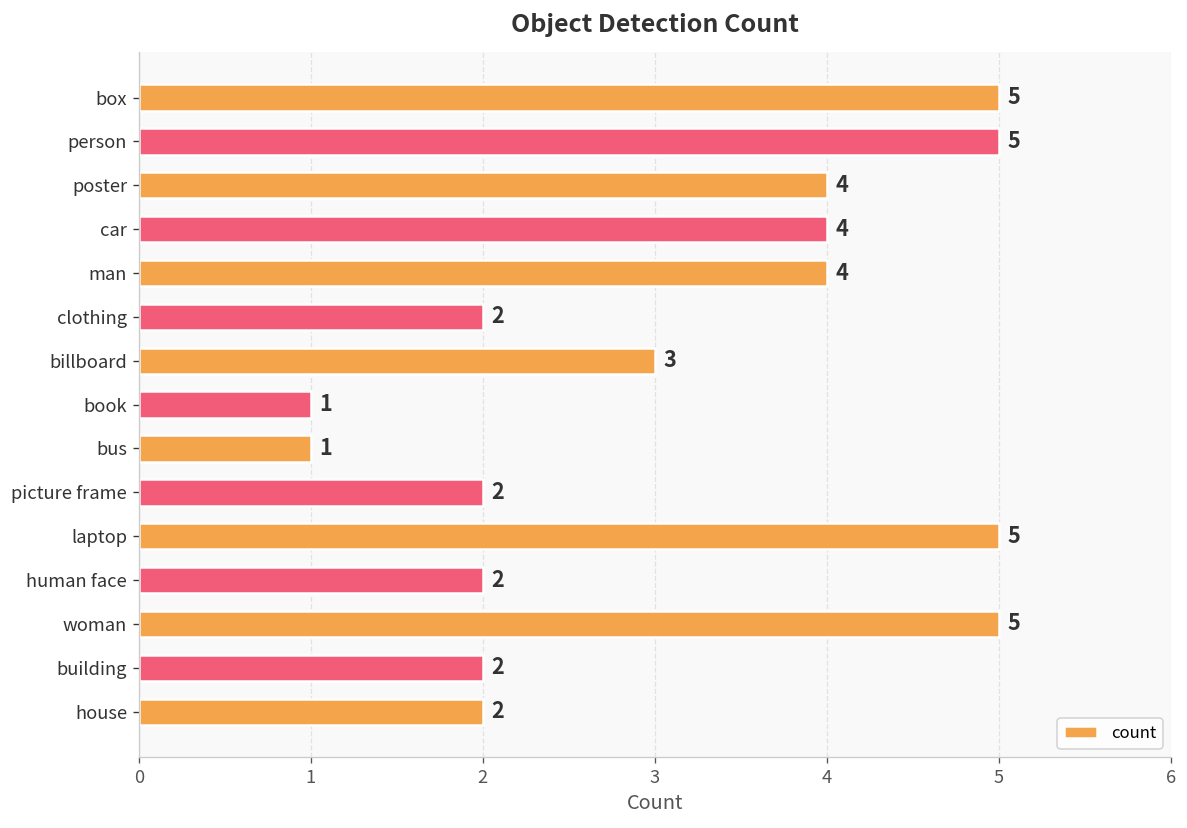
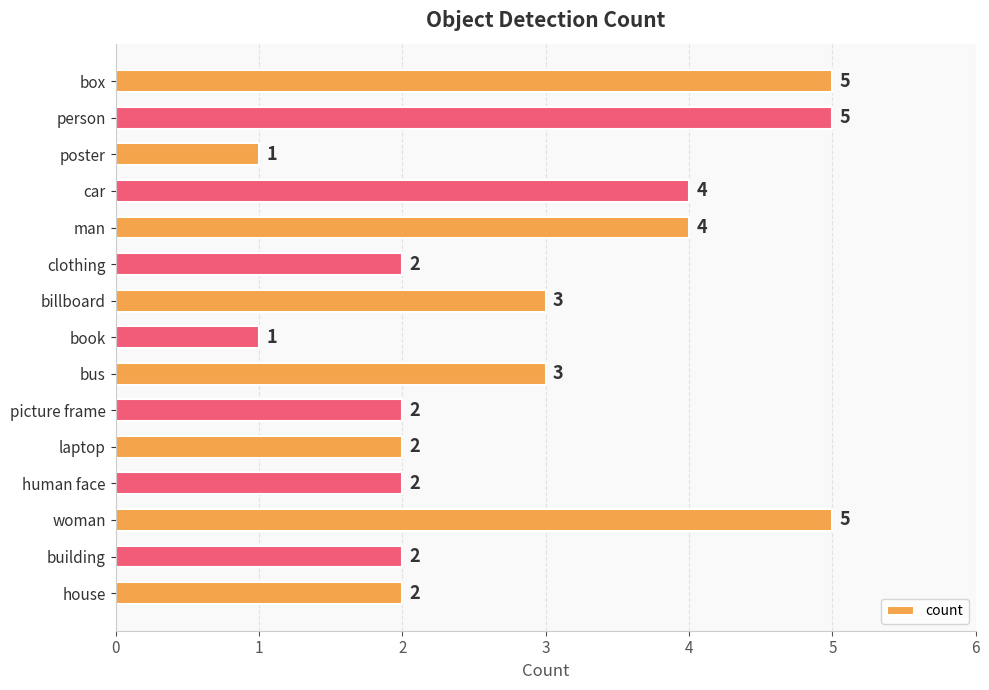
  {
    "box": 5,
    "person": 5,
-   "poster": 4,
+   "poster": 1,
    "car": 4,
    "man": 4,
    "clothing": 2,
    "billboard": 3,
    "book": 1,
-   "bus": 1,
+   "bus": 3,
    "picture frame": 2,
-   "laptop": 5,
+   "laptop": 2,
    "human face": 2,
    "woman": 5,
    "building": 2,
    "house": 2
  }
